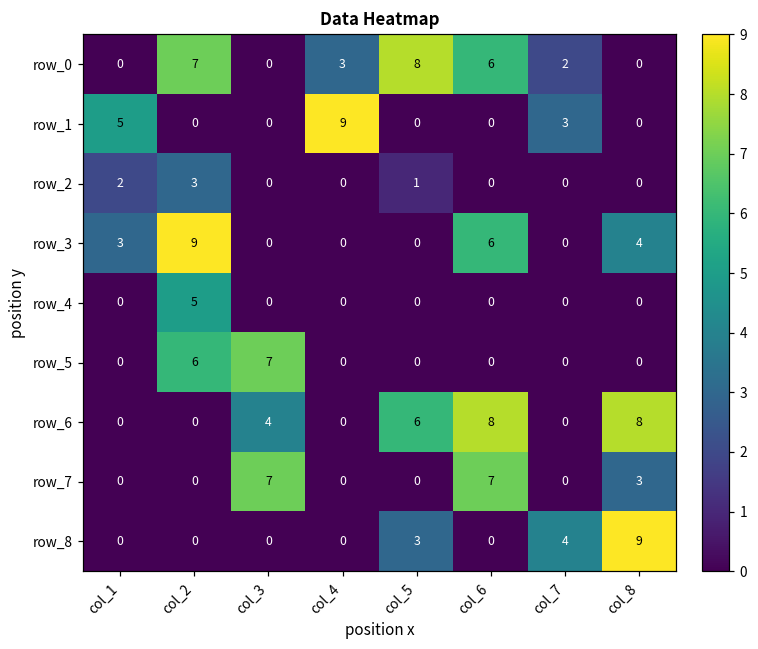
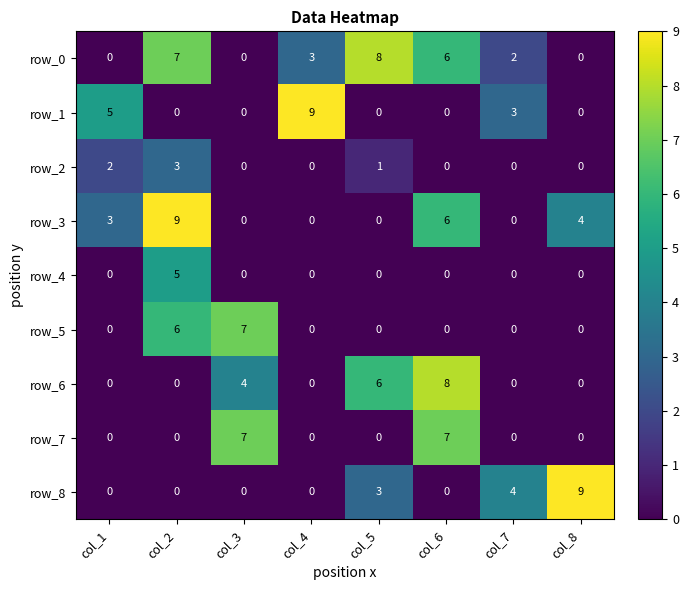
  {
    "row_0": {
      "col_1": 0,
      "col_2": 7,
      "col_3": 0,
      "col_4": 3,
      "col_5": 8,
      "col_6": 6,
      "col_7": 2,
      "col_8": 0
    },
    "row_1": {
      "col_1": 5,
      "col_2": 0,
      "col_3": 0,
      "col_4": 9,
      "col_5": 0,
      "col_6": 0,
      "col_7": 3,
      "col_8": 0
    },
    "row_2": {
      "col_1": 2,
      "col_2": 3,
      "col_3": 0,
      "col_4": 0,
      "col_5": 1,
      "col_6": 0,
      "col_7": 0,
      "col_8": 0
    },
    "row_3": {
      "col_1": 3,
      "col_2": 9,
      "col_3": 0,
      "col_4": 0,
      "col_5": 0,
      "col_6": 6,
      "col_7": 0,
      "col_8": 4
    },
    "row_4": {
      "col_1": 0,
      "col_2": 5,
      "col_3": 0,
      "col_4": 0,
      "col_5": 0,
      "col_6": 0,
      "col_7": 0,
      "col_8": 0
    },
    "row_5": {
      "col_1": 0,
      "col_2": 6,
      "col_3": 7,
      "col_4": 0,
      "col_5": 0,
      "col_6": 0,
      "col_7": 0,
      "col_8": 0
    },
    "row_6": {
      "col_1": 0,
      "col_2": 0,
      "col_3": 4,
      "col_4": 0,
      "col_5": 6,
      "col_6": 8,
      "col_7": 0,
-     "col_8": 8
+     "col_8": 0
    },
    "row_7": {
      "col_1": 0,
      "col_2": 0,
      "col_3": 7,
      "col_4": 0,
      "col_5": 0,
      "col_6": 7,
      "col_7": 0,
-     "col_8": 3
+     "col_8": 0
    },
    "row_8": {
      "col_1": 0,
      "col_2": 0,
      "col_3": 0,
      "col_4": 0,
      "col_5": 3,
      "col_6": 0,
      "col_7": 4,
      "col_8": 9
    }
  }
